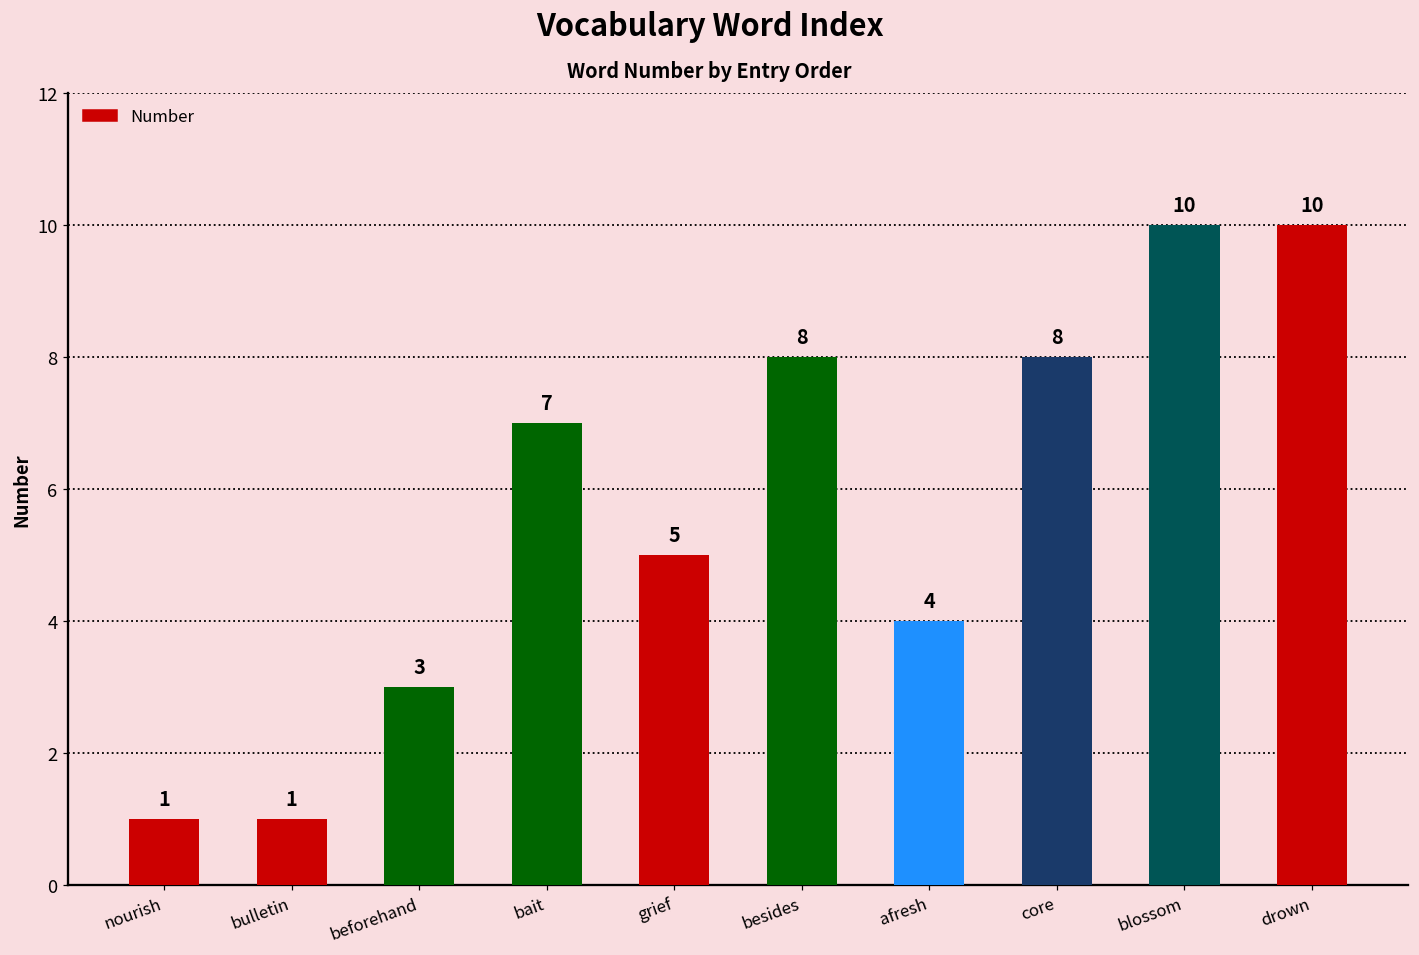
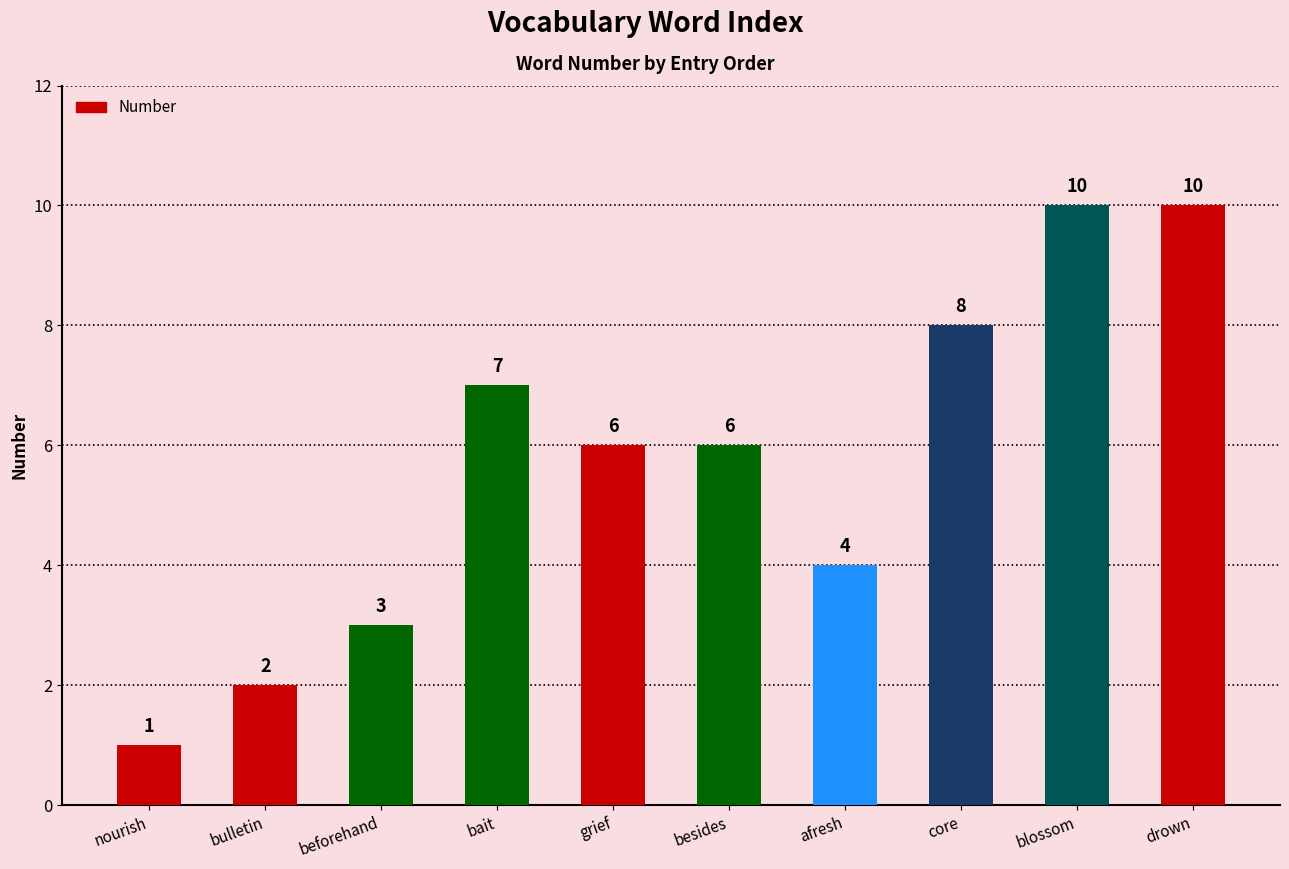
  {
    "nourish": 1,
-   "bulletin": 1,
+   "bulletin": 2,
    "beforehand": 3,
    "bait": 7,
-   "grief": 5,
-   "besides": 8,
+   "grief": 6,
+   "besides": 6,
    "afresh": 4,
    "core": 8,
    "blossom": 10,
    "drown": 10
  }
